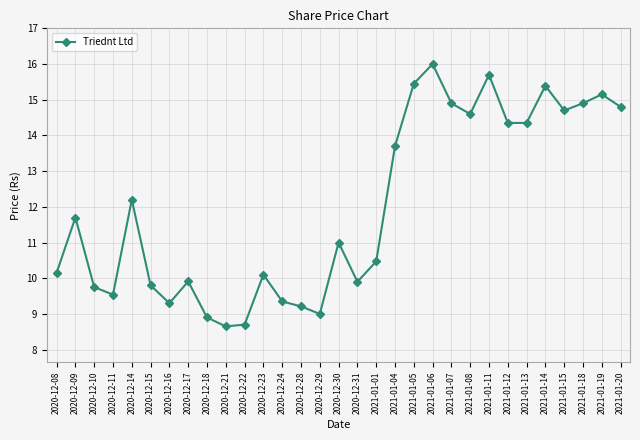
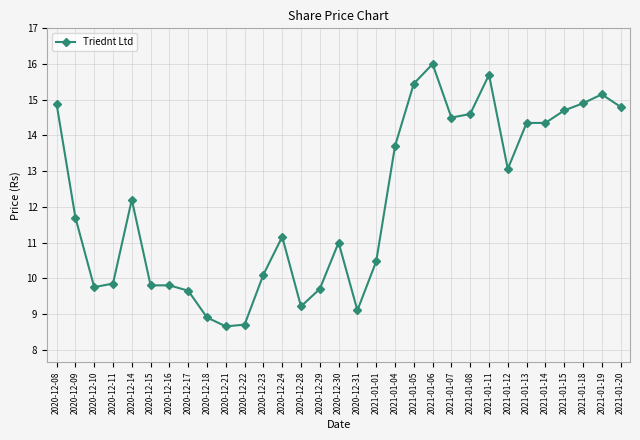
  {
-   "2020-12-08": 10.2,
+   "2020-12-08": 14.9,
    "2020-12-09": 11.7,
    "2020-12-10": 9.8,
-   "2020-12-11": 9.5,
+   "2020-12-11": 9.9,
    "2020-12-14": 12.2,
    "2020-12-15": 9.8,
-   "2020-12-16": 9.3,
-   "2020-12-17": 9.9,
+   "2020-12-16": 9.8,
+   "2020-12-17": 9.7,
    "2020-12-18": 8.9,
    "2020-12-21": 8.7,
    "2020-12-22": 8.7,
    "2020-12-23": 10.1,
-   "2020-12-24": 9.4,
+   "2020-12-24": 11.2,
    "2020-12-28": 9.2,
-   "2020-12-29": 9.0,
+   "2020-12-29": 9.7,
    "2020-12-30": 11.0,
-   "2020-12-31": 9.9,
+   "2020-12-31": 9.1,
    "2021-01-01": 10.5,
    "2021-01-04": 13.7,
    "2021-01-05": 15.5,
    "2021-01-06": 16.0,
-   "2021-01-07": 14.9,
+   "2021-01-07": 14.5,
    "2021-01-08": 14.6,
    "2021-01-11": 15.7,
-   "2021-01-12": 14.4,
+   "2021-01-12": 13.1,
    "2021-01-13": 14.4,
-   "2021-01-14": 15.4,
+   "2021-01-14": 14.4,
    "2021-01-15": 14.7,
    "2021-01-18": 14.9,
    "2021-01-19": 15.2,
    "2021-01-20": 14.8
  }
